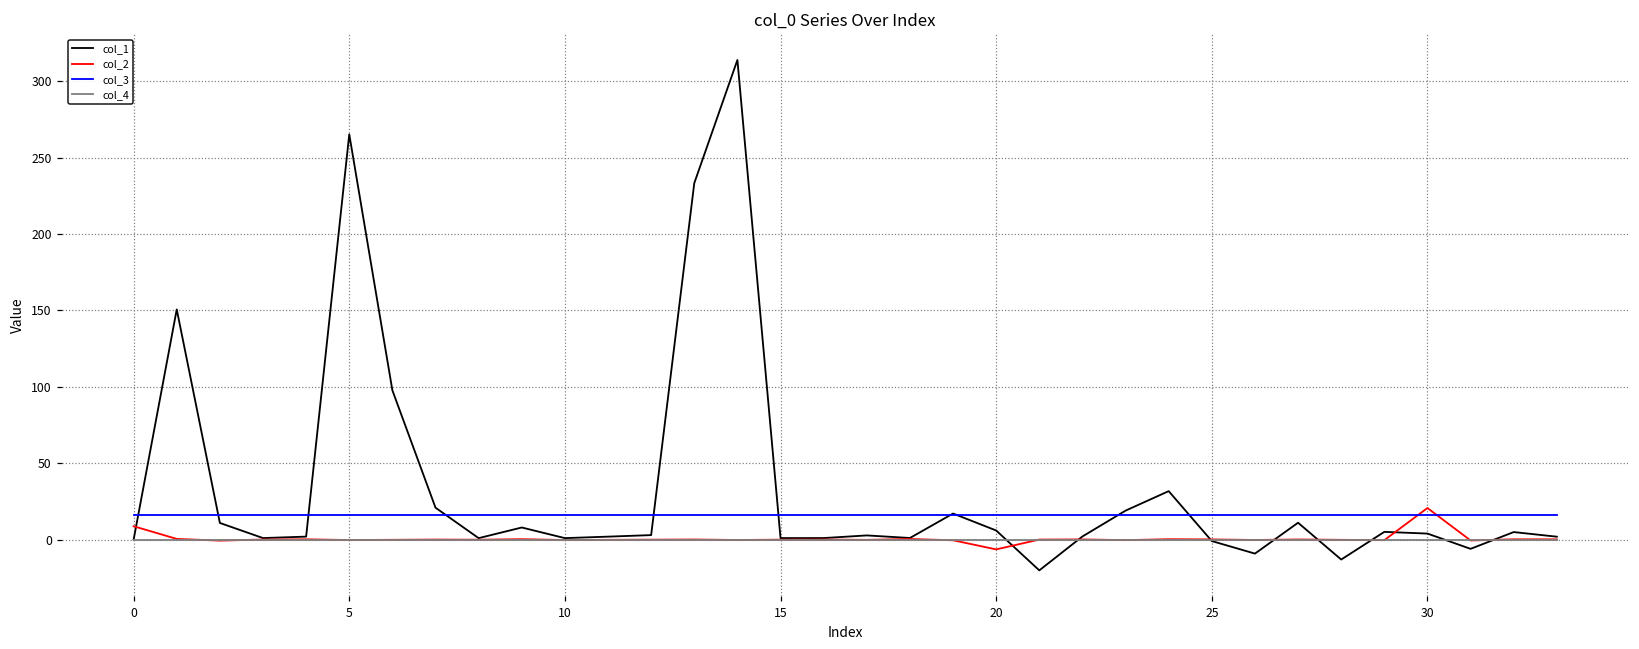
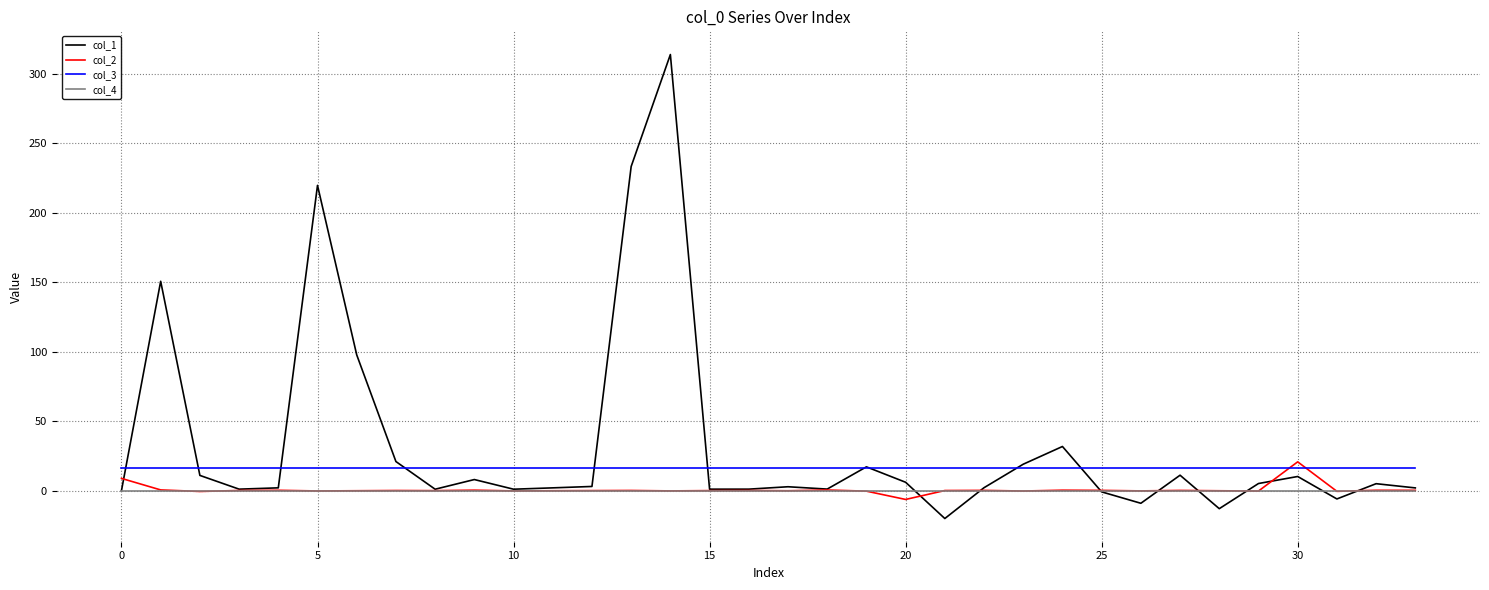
  {
    "col_1": {
-     "5": 265,
+     "5": 220,
      "20": 6,
-     "30": 4
+     "30": 10
    },
    "col_2": {
      "0": 9,
      "20": -6,
      "30": 21
    },
    "col_3": {
      "0": 16,
      "5": 16,
      "10": 16,
      "15": 16,
      "20": 16,
      "25": 16,
      "30": 16
    },
    "col_4": {
      "20": 0,
      "30": 0
    }
  }
